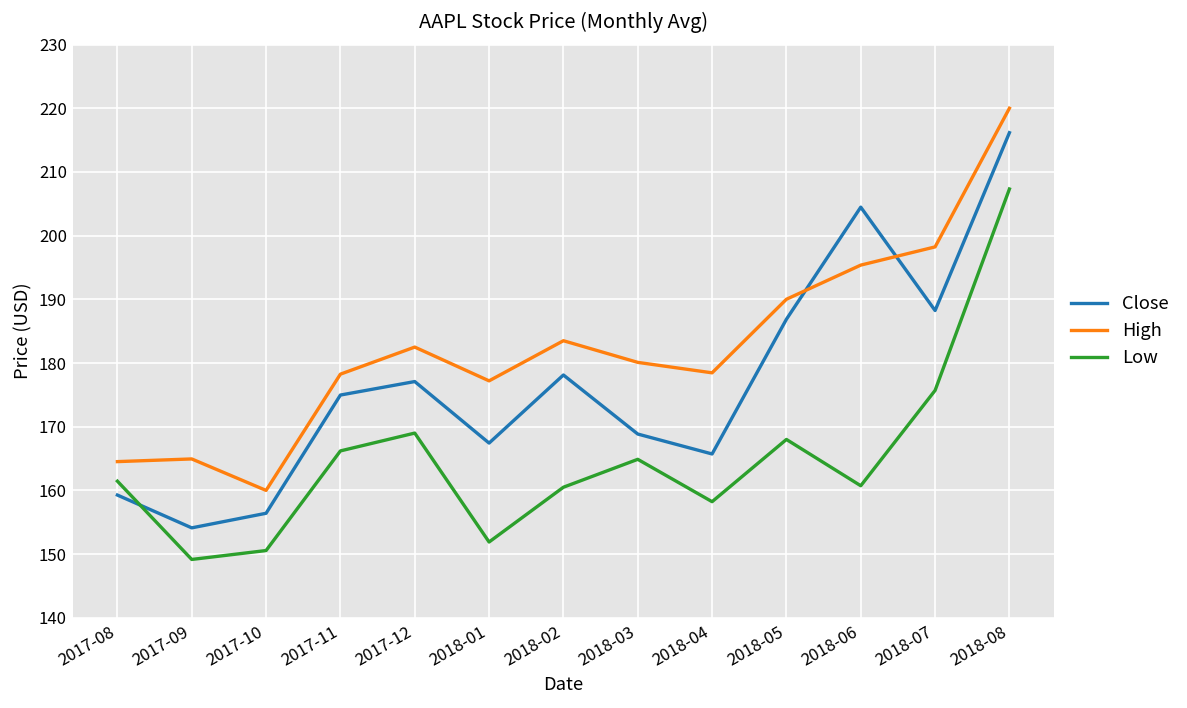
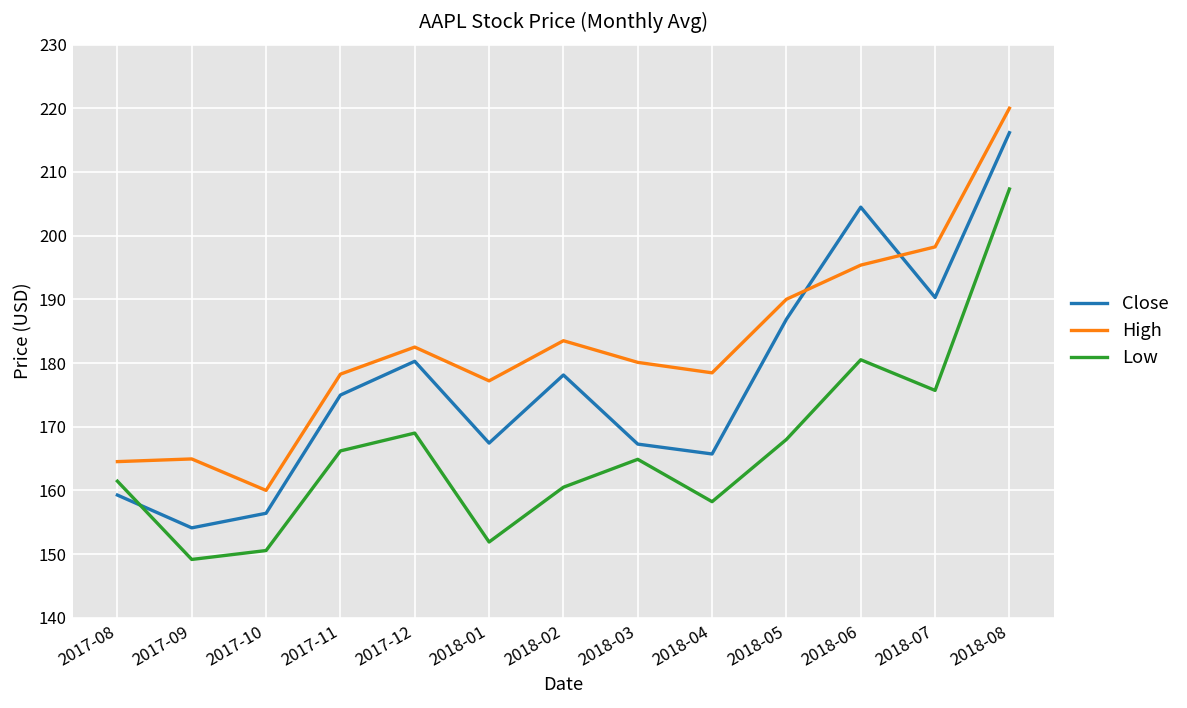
  {
    "Close": {
      "2017-08": 159,
      "2017-09": 154,
      "2017-10": 156,
      "2017-11": 175,
-     "2017-12": 177,
+     "2017-12": 180,
      "2018-01": 167,
      "2018-02": 178,
-     "2018-03": 169,
+     "2018-03": 167,
      "2018-04": 166,
      "2018-05": 187,
      "2018-06": 204,
-     "2018-07": 188,
+     "2018-07": 190,
      "2018-08": 216
    },
    "High": {
      "2017-08": 165,
      "2017-09": 165,
      "2017-10": 160,
      "2017-11": 178,
      "2017-12": 183,
      "2018-01": 177,
      "2018-02": 184,
      "2018-03": 180,
      "2018-04": 178,
      "2018-05": 190,
      "2018-06": 195,
      "2018-07": 198,
      "2018-08": 220
    },
    "Low": {
      "2017-08": 161,
      "2017-09": 149,
      "2017-10": 151,
      "2017-11": 166,
      "2017-12": 169,
      "2018-01": 152,
      "2018-02": 161,
      "2018-03": 165,
      "2018-04": 158,
      "2018-05": 168,
-     "2018-06": 161,
+     "2018-06": 181,
      "2018-07": 176,
      "2018-08": 207
    }
  }
